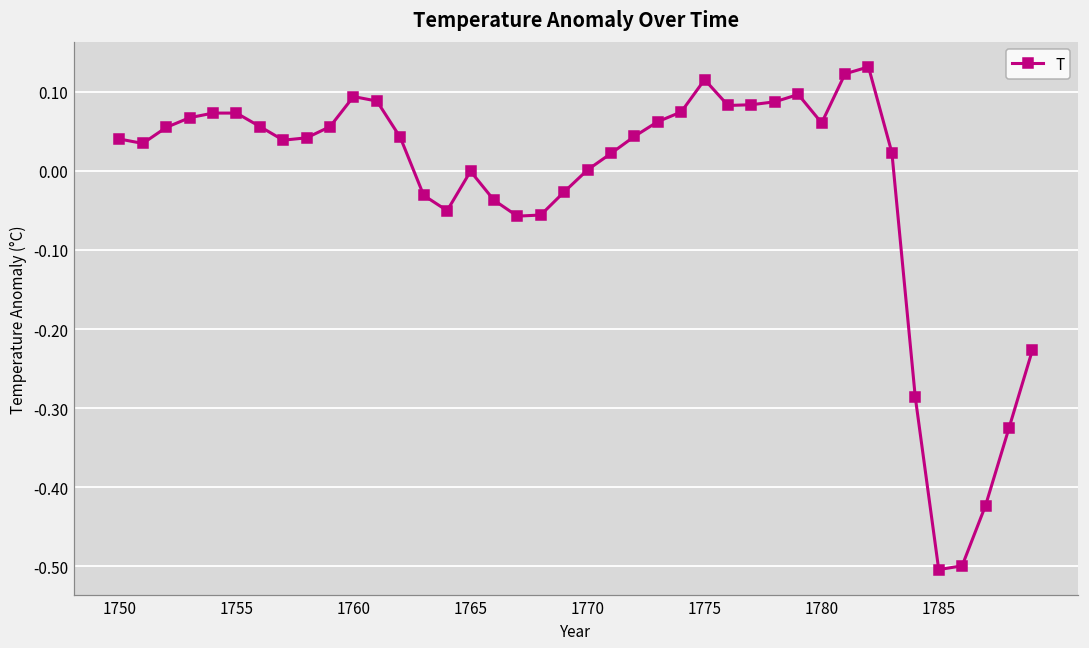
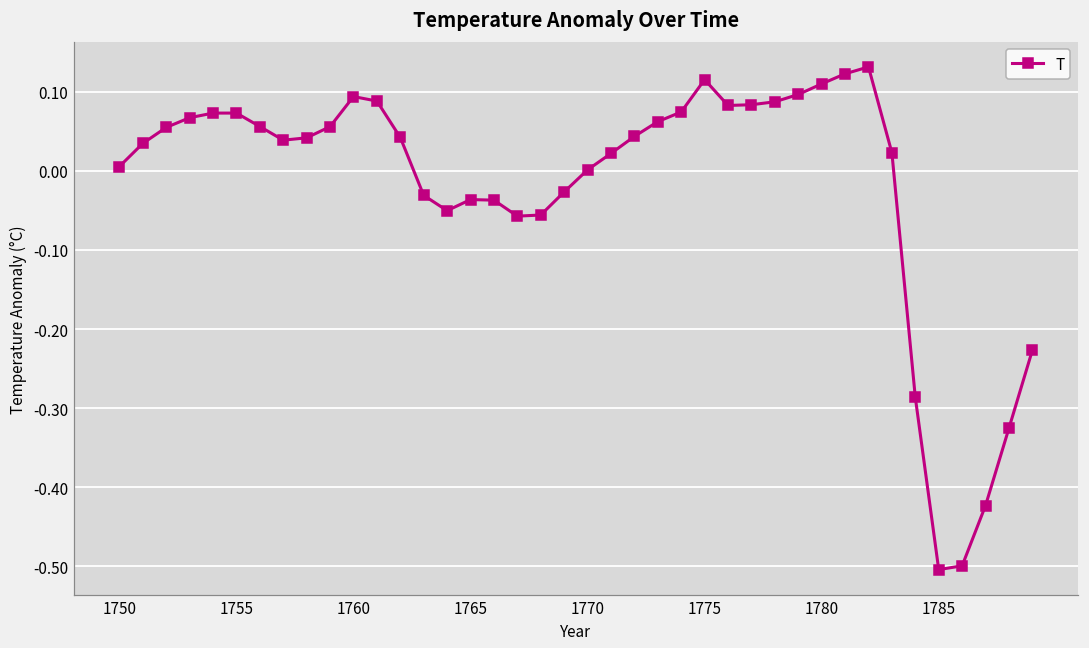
  {
-   "1750": 0.04,
+   "1750": 0.01,
    "1755": 0.07,
    "1760": 0.09,
-   "1765": 0.00,
+   "1765": -0.04,
    "1770": 0.00,
    "1775": 0.12,
-   "1780": 0.06,
+   "1780": 0.11,
    "1785": -0.50
  }
